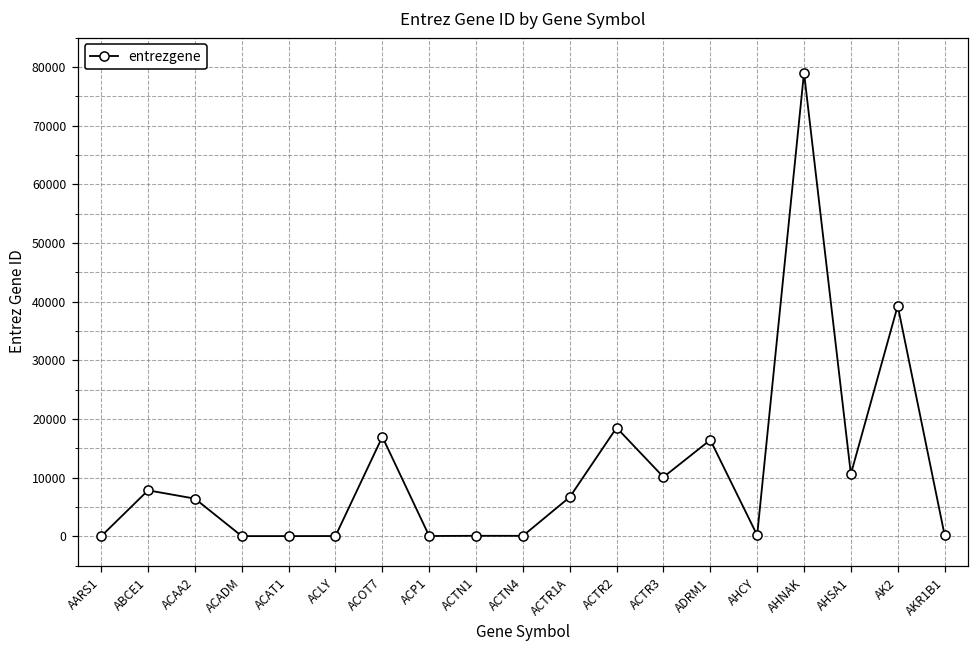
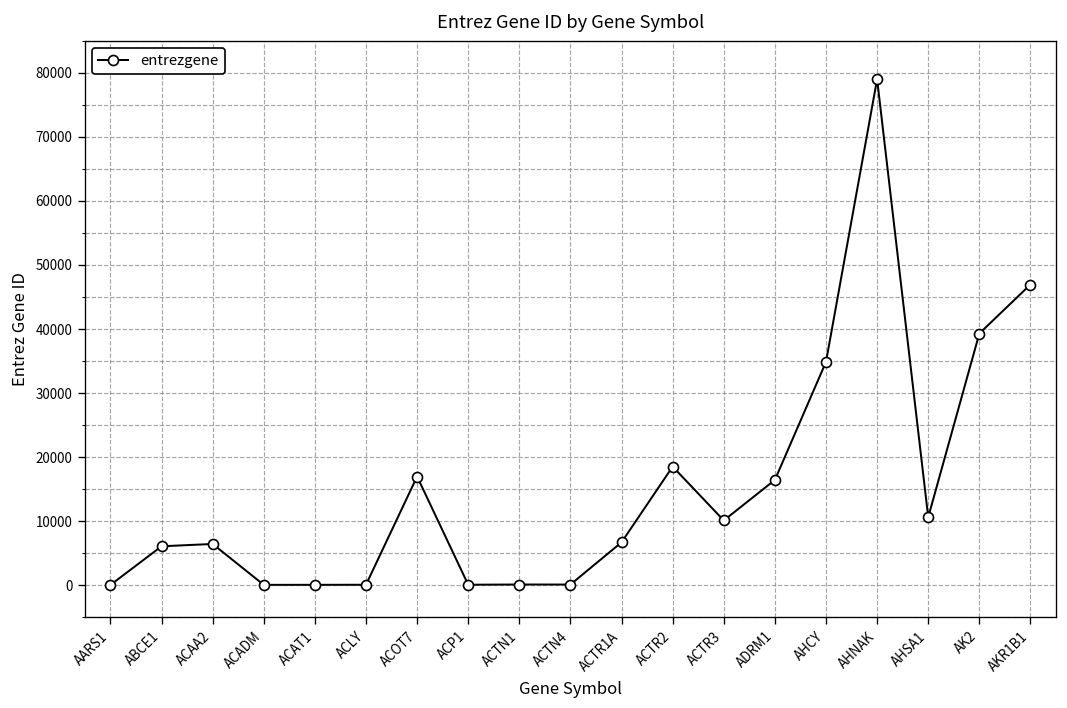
  {
    "AARS1": 0,
-   "ABCE1": 8000,
+   "ABCE1": 6000,
    "ACAA2": 6000,
    "ACADM": 0,
    "ACAT1": 0,
    "ACLY": 0,
    "ACOT7": 17000,
    "ACP1": 0,
    "ACTN1": 0,
    "ACTN4": 0,
    "ACTR1A": 7000,
    "ACTR2": 19000,
    "ACTR3": 10000,
    "ADRM1": 16000,
-   "AHCY": 0,
+   "AHCY": 35000,
    "AHNAK": 79000,
    "AHSA1": 11000,
    "AK2": 39000,
-   "AKR1B1": 0
+   "AKR1B1": 47000
  }
